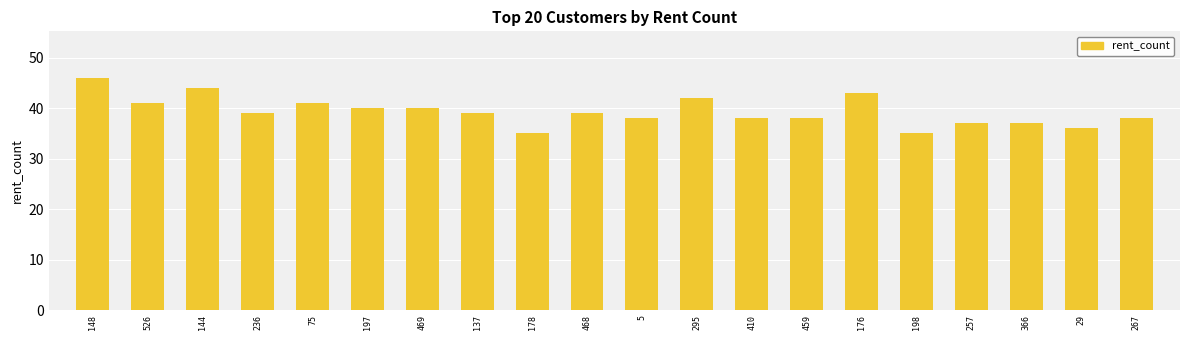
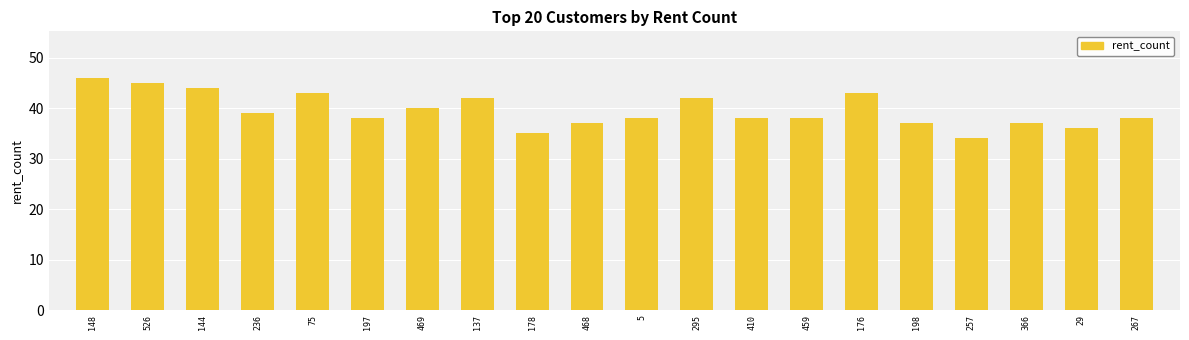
  {
    "148": 46,
-   "526": 41,
+   "526": 45,
    "144": 44,
    "236": 39,
-   "75": 41,
-   "197": 40,
+   "75": 43,
+   "197": 38,
    "469": 40,
-   "137": 39,
+   "137": 42,
    "178": 35,
-   "468": 39,
+   "468": 37,
    "5": 38,
    "295": 42,
    "410": 38,
    "459": 38,
    "176": 43,
-   "198": 35,
-   "257": 37,
+   "198": 37,
+   "257": 34,
    "366": 37,
    "29": 36,
    "267": 38
  }
